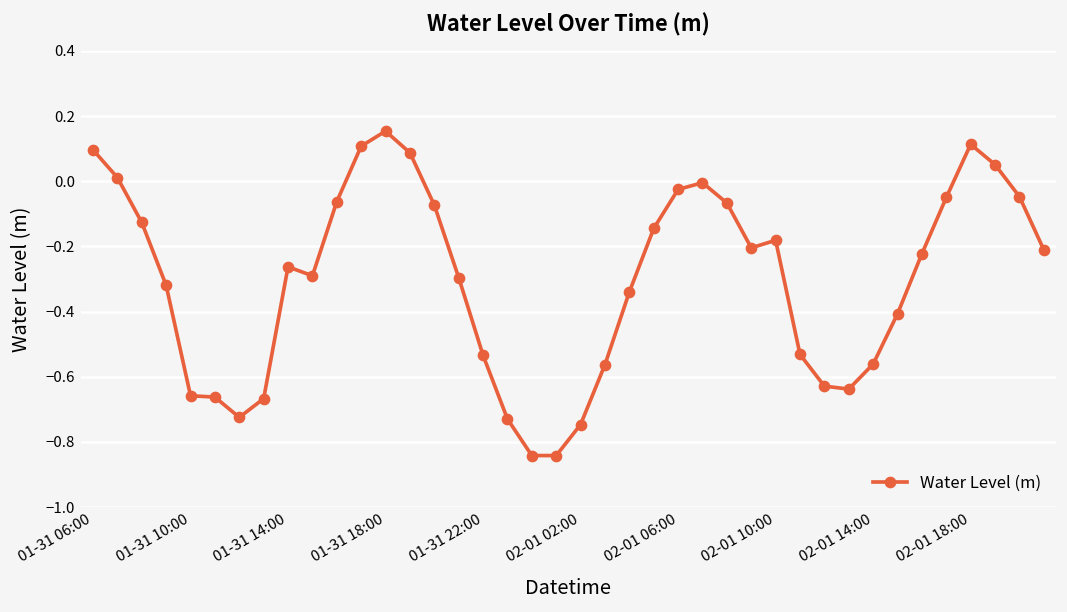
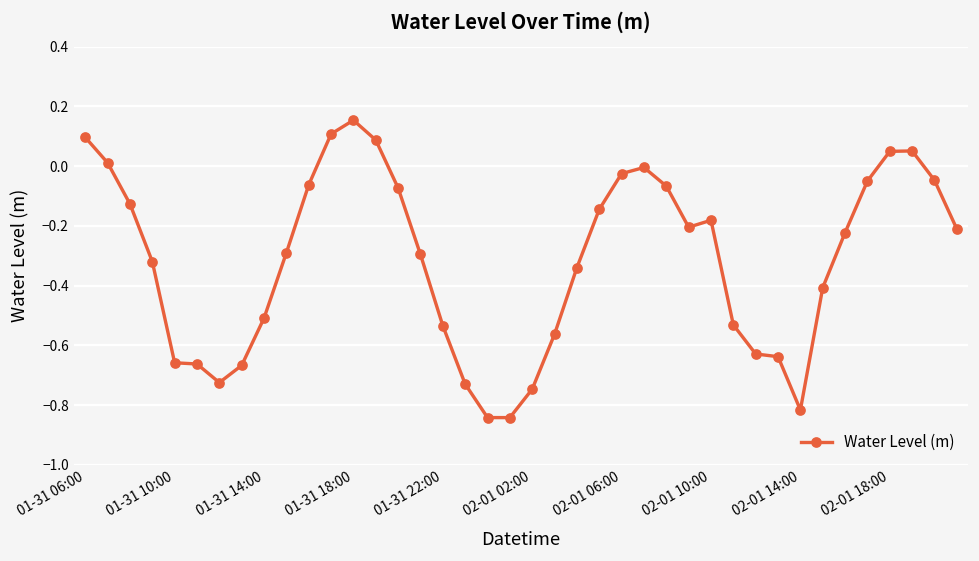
  {
    "01-31 06:00": 0.10,
    "01-31 10:00": -0.66,
-   "01-31 14:00": -0.26,
+   "01-31 14:00": -0.51,
    "01-31 18:00": 0.15,
    "01-31 22:00": -0.53,
    "02-01 02:00": -0.75,
    "02-01 06:00": -0.02,
    "02-01 10:00": -0.18,
-   "02-01 14:00": -0.56,
-   "02-01 18:00": 0.11
+   "02-01 14:00": -0.82,
+   "02-01 18:00": 0.05
  }
